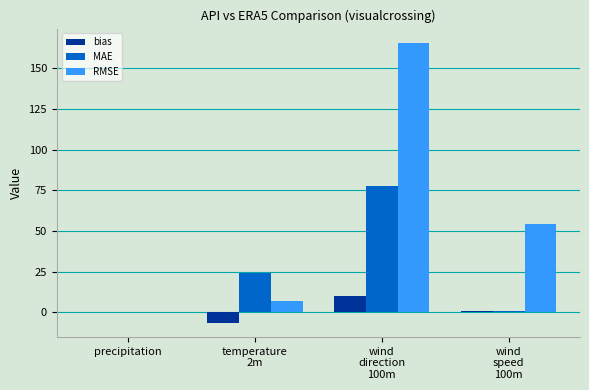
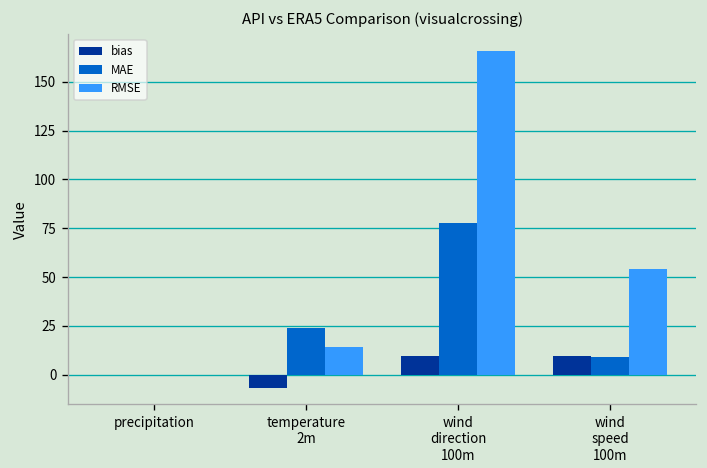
  {
    "bias": {
      "precipitation": 0,
      "temperature 2m": -7,
      "wind direction 100m": 10,
-     "wind speed 100m": 1
+     "wind speed 100m": 9
    },
    "MAE": {
      "precipitation": 0,
      "temperature 2m": 24,
      "wind direction 100m": 78,
-     "wind speed 100m": 1
+     "wind speed 100m": 9
    },
    "RMSE": {
      "precipitation": 0,
-     "temperature 2m": 7,
+     "temperature 2m": 14,
      "wind direction 100m": 166,
      "wind speed 100m": 54
    }
  }
